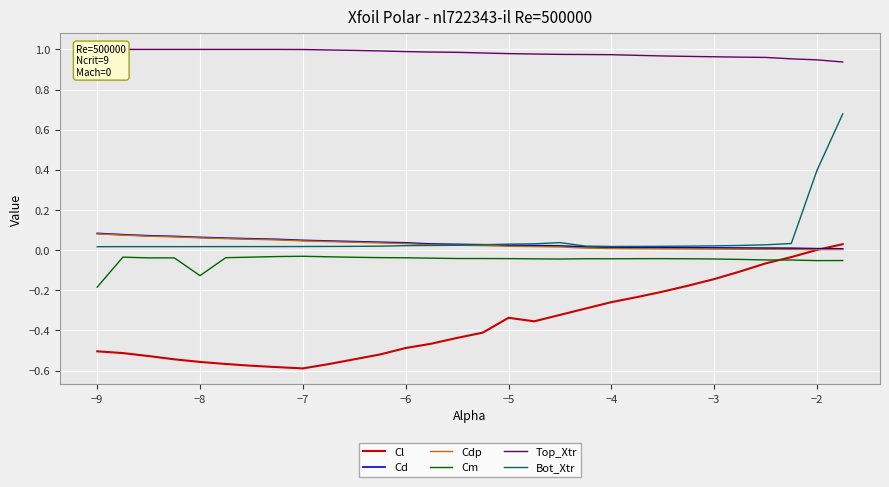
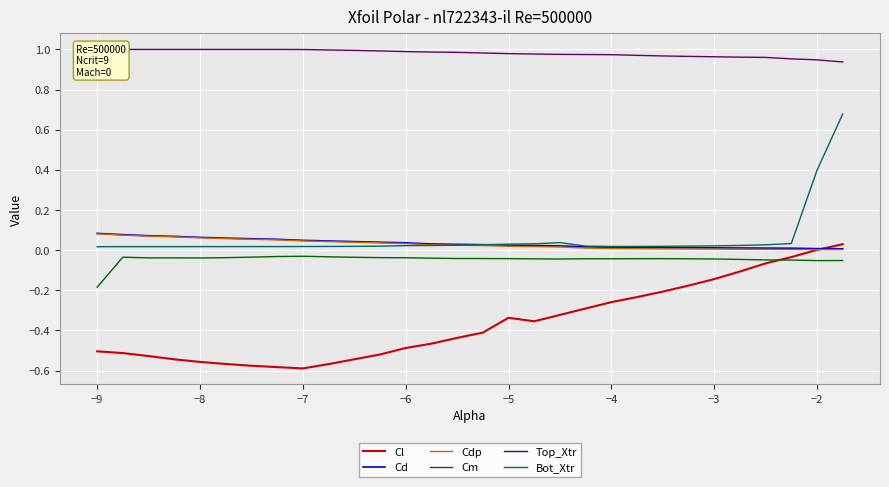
  {
    "Cl": {
      "−9": -0.50,
      "−8": -0.56,
      "−7": -0.59,
      "−6": -0.49,
      "−5": -0.34,
      "−4": -0.26,
      "−3": -0.14
    },
    "Cm": {
      "−9": -0.18,
-     "−8": -0.13,
+     "−8": -0.04,
      "−7": -0.03,
      "−6": -0.04,
      "−5": -0.04,
      "−4": -0.04,
      "−3": -0.04,
      "−2": -0.05
    },
    "Top_Xtr": {
      "−8": 1.00,
      "−7": 1.00,
      "−6": 0.99,
      "−5": 0.98,
      "−4": 0.97,
      "−3": 0.96,
      "−2": 0.95
    },
    "Bot_Xtr": {
      "−9": 0.02,
      "−8": 0.02,
      "−7": 0.02,
      "−2": 0.40
    }
  }
